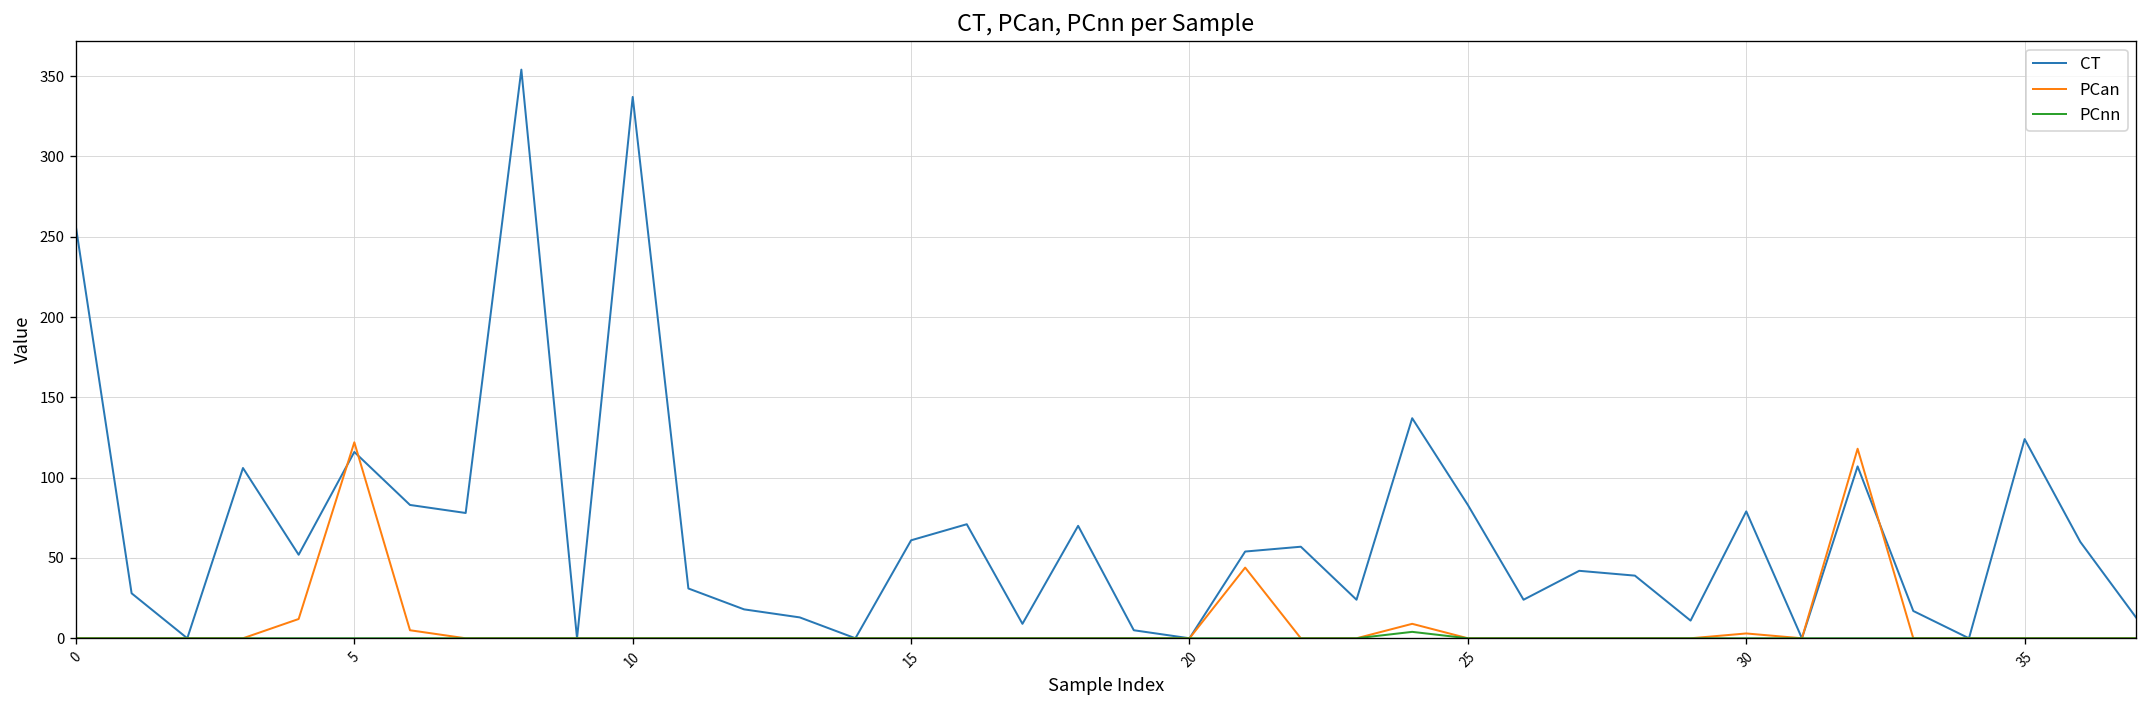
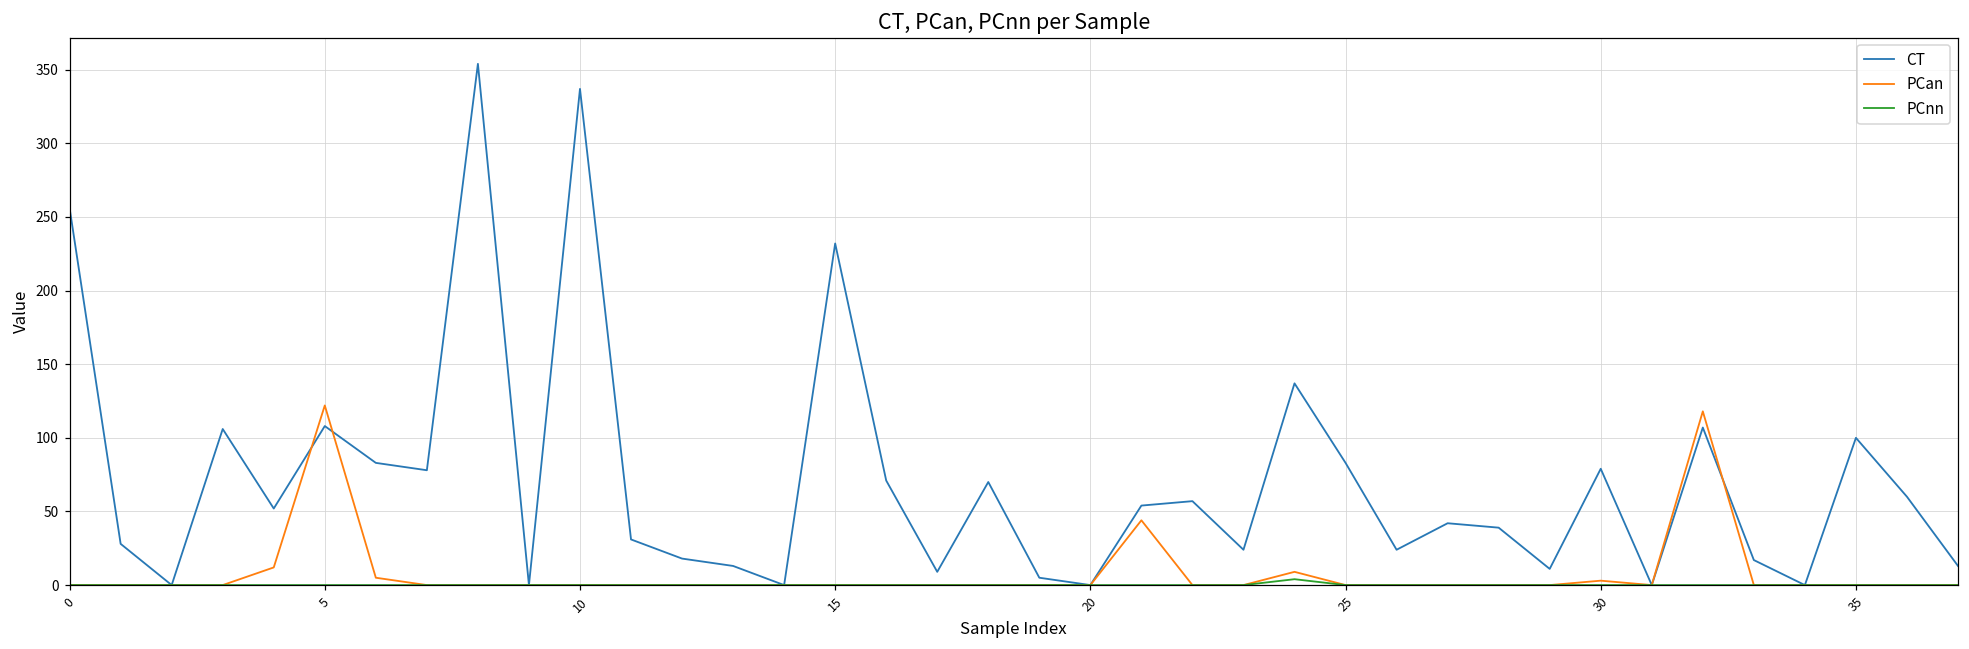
  {
    "CT": {
      "0": 256,
-     "5": 116,
+     "5": 108,
      "10": 337,
-     "15": 61,
+     "15": 232,
      "25": 83,
      "30": 79,
-     "35": 124
+     "35": 100
    },
    "PCan": {
      "5": 122,
      "30": 3
    },
    "PCnn": {
      "5": 0,
      "30": 0
    }
  }
